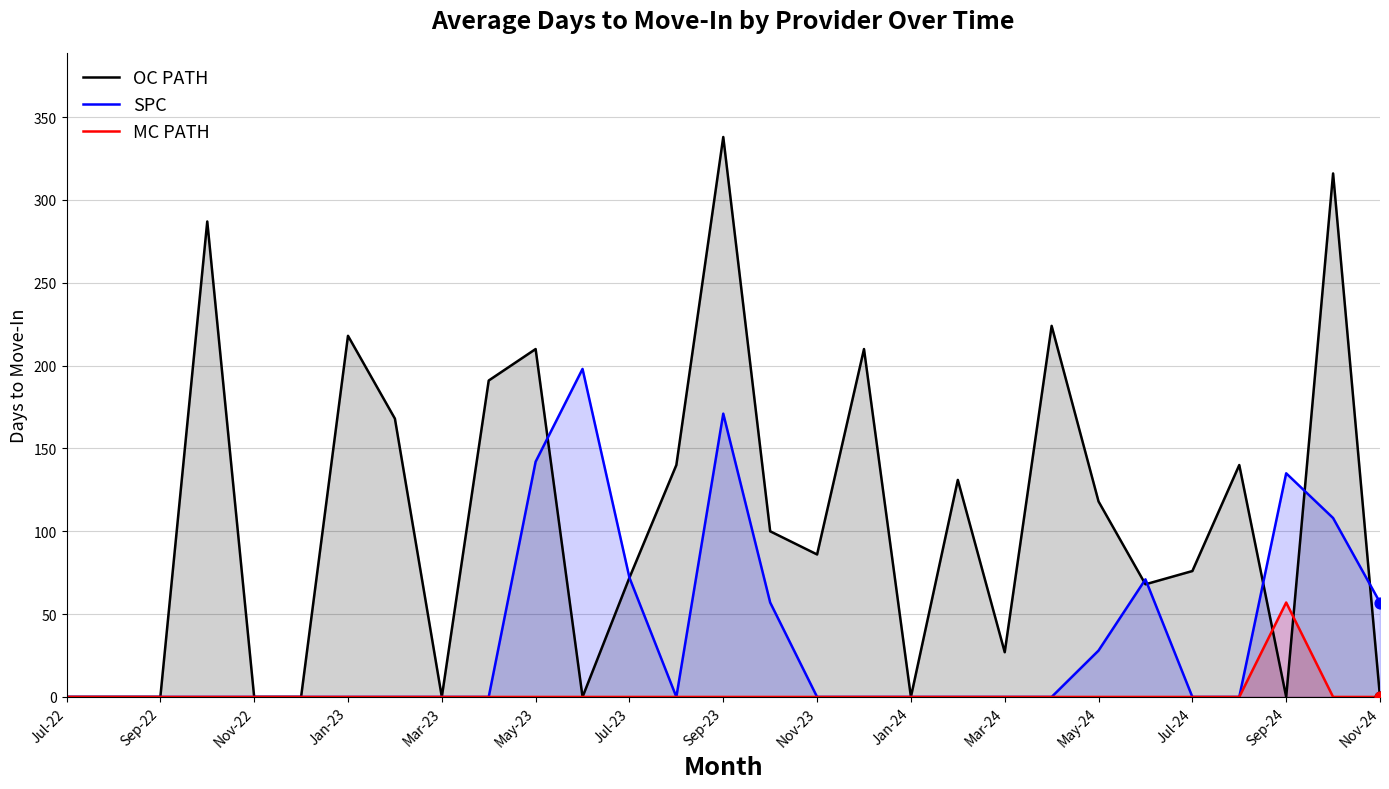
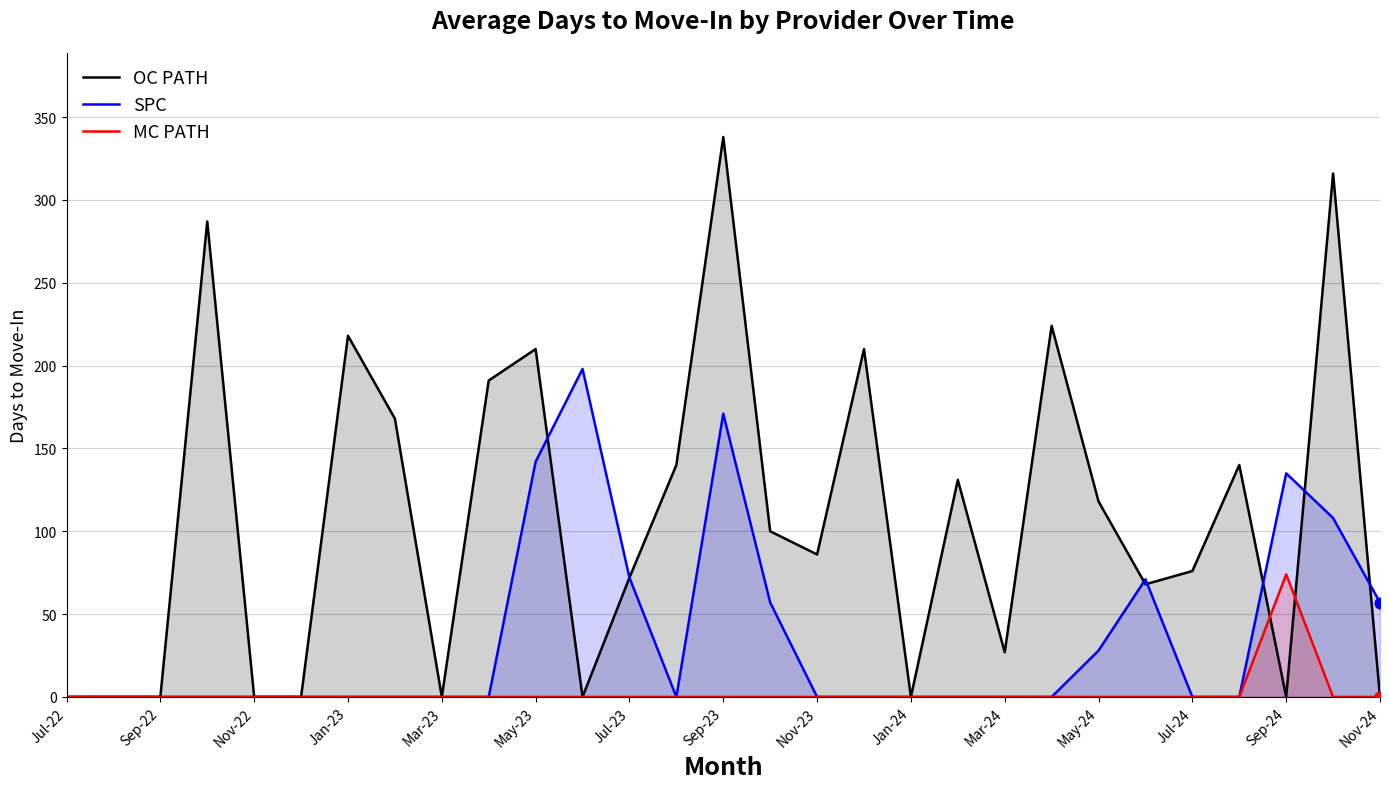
  {
    "MC PATH": {
      "May-23": 0,
      "Jul-23": 0,
      "Sep-23": 0,
      "May-24": 0,
-     "Sep-24": 57
+     "Sep-24": 74
    }
  }
